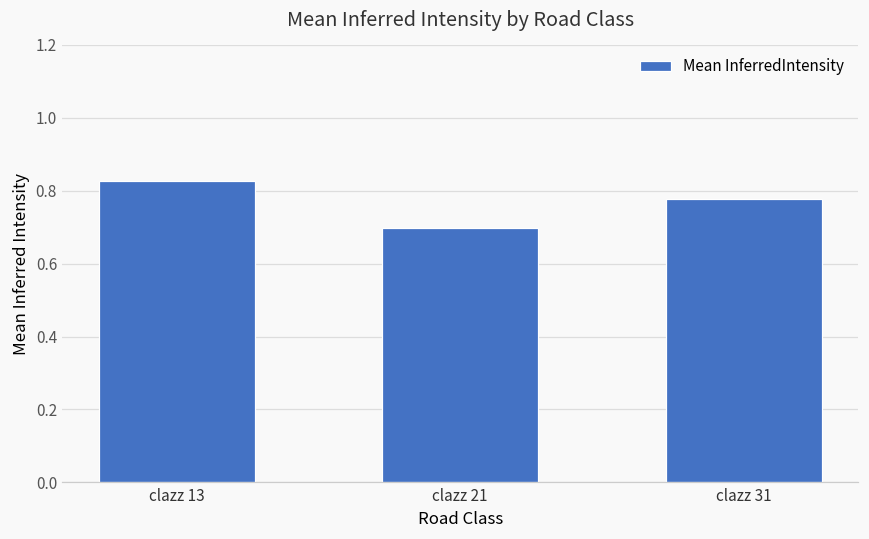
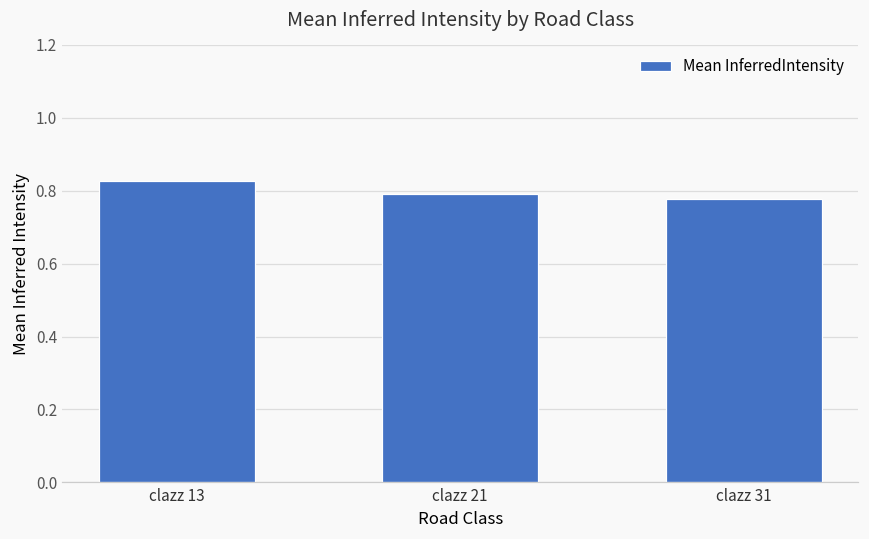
  {
    "clazz 13": 0.83,
-   "clazz 21": 0.70,
+   "clazz 21": 0.79,
    "clazz 31": 0.78
  }
